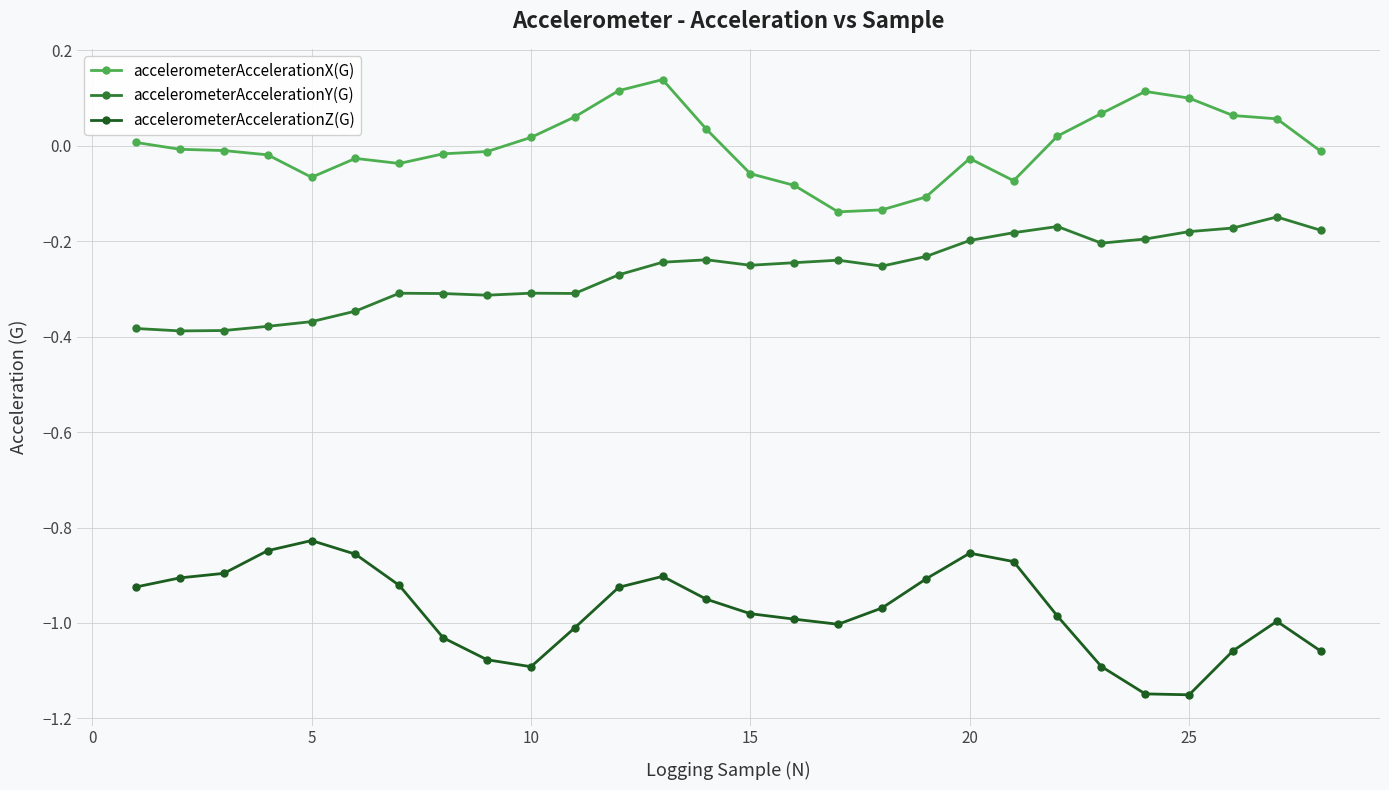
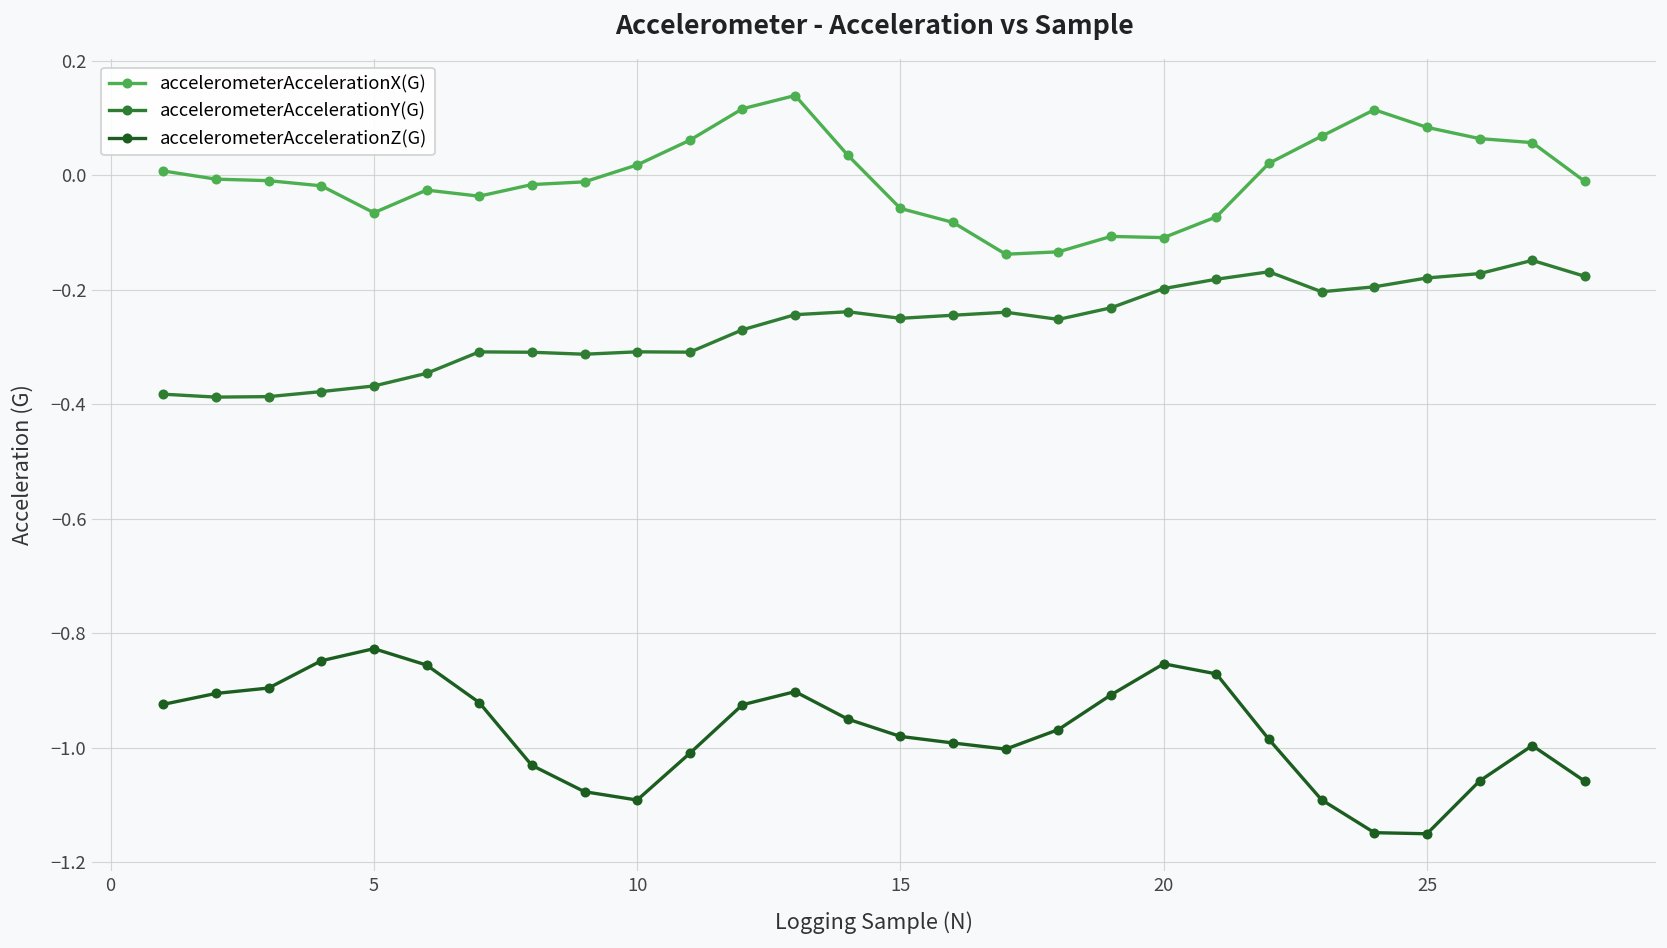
  {
    "accelerometerAccelerationX(G)": {
      "5": -0.07,
      "10": 0.02,
      "15": -0.06,
-     "20": -0.03,
-     "25": 0.10
+     "20": -0.11,
+     "25": 0.08
    }
  }
